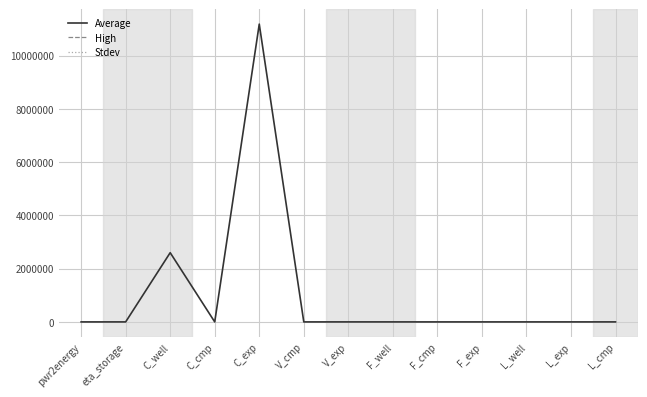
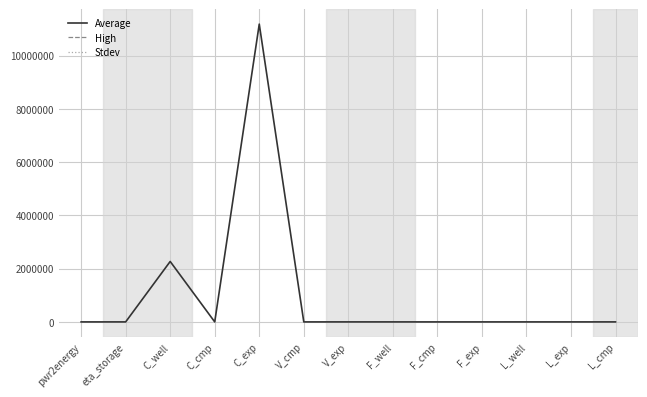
  {
    "Average": {
      "pwr2energy": 0,
-     "C_well": 2600000,
+     "C_well": 2300000,
      "C_cmp": 0,
      "C_exp": 11200000,
      "V_cmp": 0,
      "V_exp": 0,
      "F_well": 0,
      "F_cmp": 0,
      "F_exp": 0,
      "L_well": 0,
      "L_exp": 0,
      "L_cmp": 0
    }
  }
